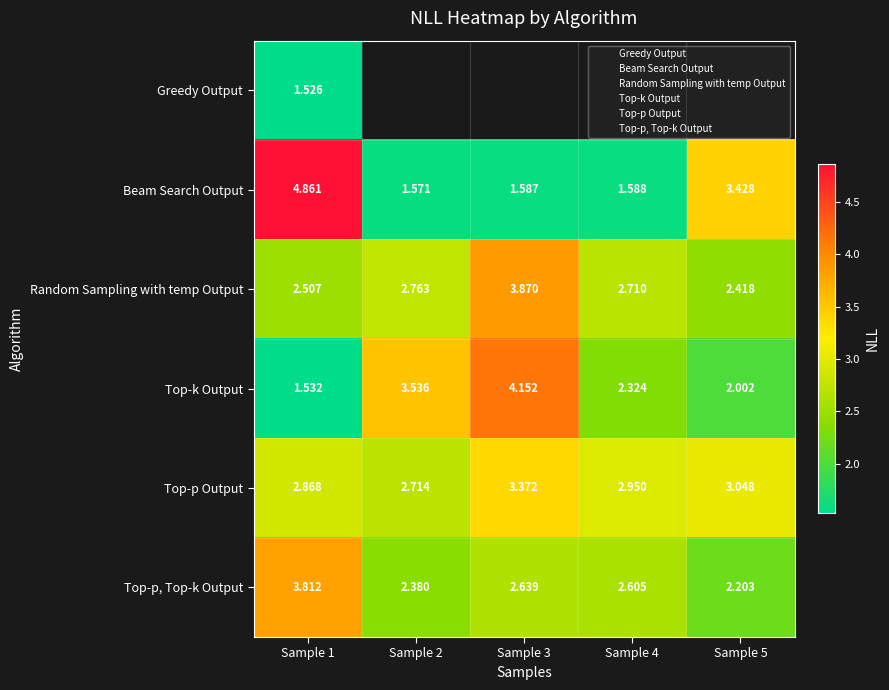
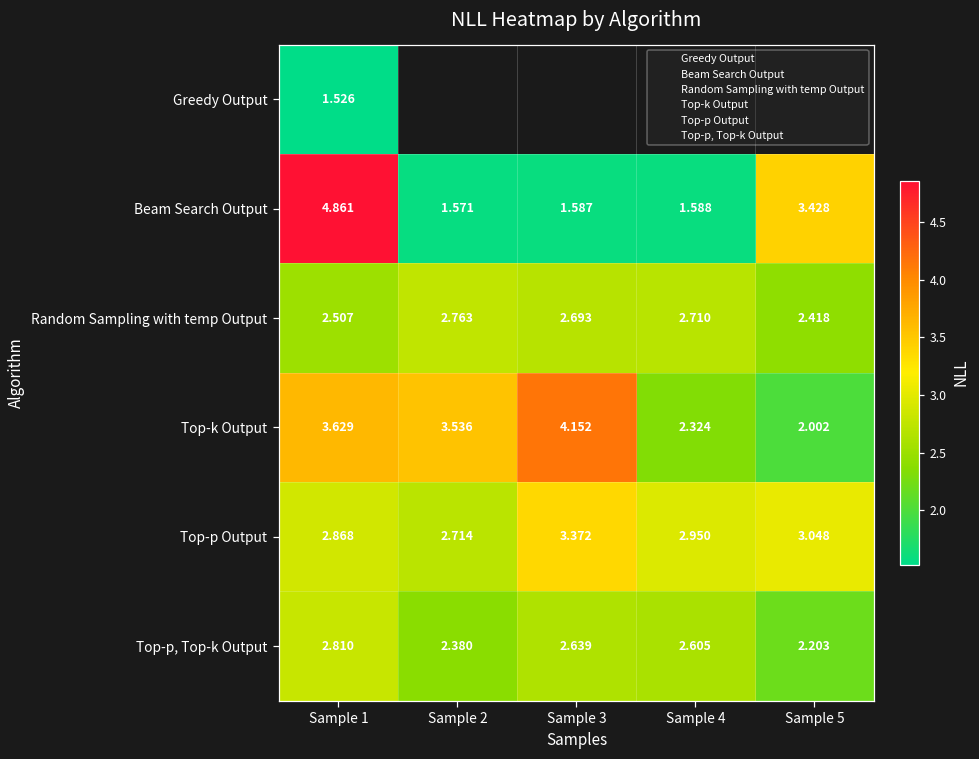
  {
    "Greedy Output": {
      "Sample 1": 1.526
    },
    "Beam Search Output": {
      "Sample 1": 4.861,
      "Sample 2": 1.571,
      "Sample 3": 1.587,
      "Sample 4": 1.588,
      "Sample 5": 3.428
    },
    "Random Sampling with temp Output": {
      "Sample 1": 2.507,
      "Sample 2": 2.763,
-     "Sample 3": 3.870,
+     "Sample 3": 2.693,
      "Sample 4": 2.710,
      "Sample 5": 2.418
    },
    "Top-k Output": {
-     "Sample 1": 1.532,
+     "Sample 1": 3.629,
      "Sample 2": 3.536,
      "Sample 3": 4.152,
      "Sample 4": 2.324,
      "Sample 5": 2.002
    },
    "Top-p Output": {
      "Sample 1": 2.868,
      "Sample 2": 2.714,
      "Sample 3": 3.372,
      "Sample 4": 2.950,
      "Sample 5": 3.048
    },
    "Top-p, Top-k Output": {
-     "Sample 1": 3.812,
+     "Sample 1": 2.810,
      "Sample 2": 2.380,
      "Sample 3": 2.639,
      "Sample 4": 2.605,
      "Sample 5": 2.203
    }
  }
